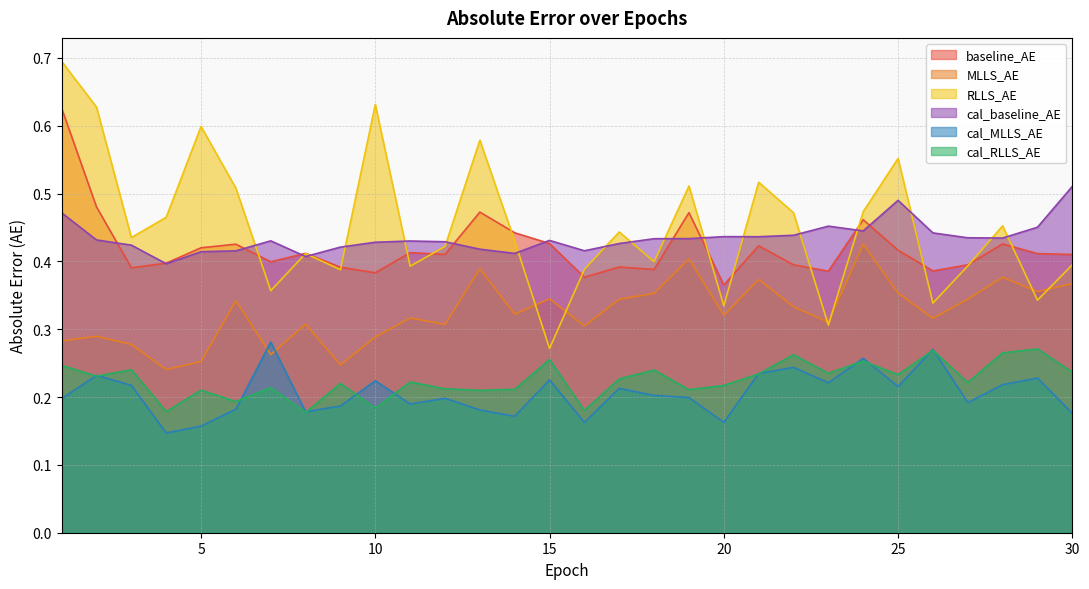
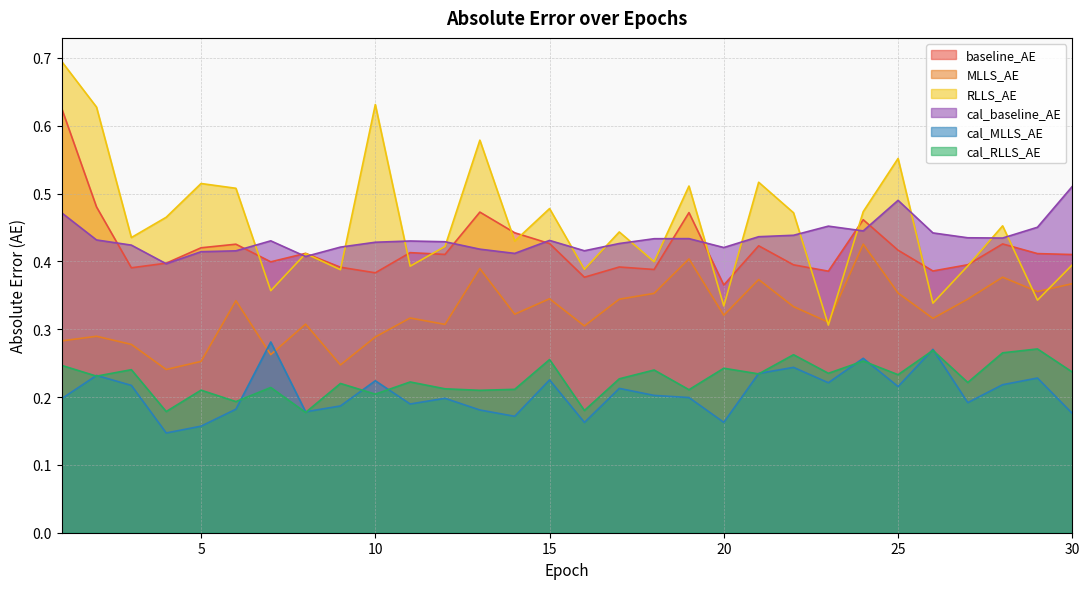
  {
    "RLLS_AE": {
-     "5": 0.60,
+     "5": 0.51,
      "10": 0.63,
-     "15": 0.27,
+     "15": 0.48,
      "20": 0.33,
      "25": 0.55,
      "30": 0.39
    },
    "cal_baseline_AE": {
      "5": 0.41,
      "10": 0.43,
      "15": 0.43,
-     "20": 0.44,
+     "20": 0.42,
      "25": 0.49,
      "30": 0.51
    },
    "cal_MLLS_AE": {
      "5": 0.16,
      "10": 0.22,
      "15": 0.23,
      "20": 0.16,
      "25": 0.22,
      "30": 0.18
    },
    "cal_RLLS_AE": {
      "5": 0.21,
-     "10": 0.18,
+     "10": 0.20,
      "15": 0.26,
-     "20": 0.22,
+     "20": 0.24,
      "25": 0.23,
      "30": 0.24
    }
  }
